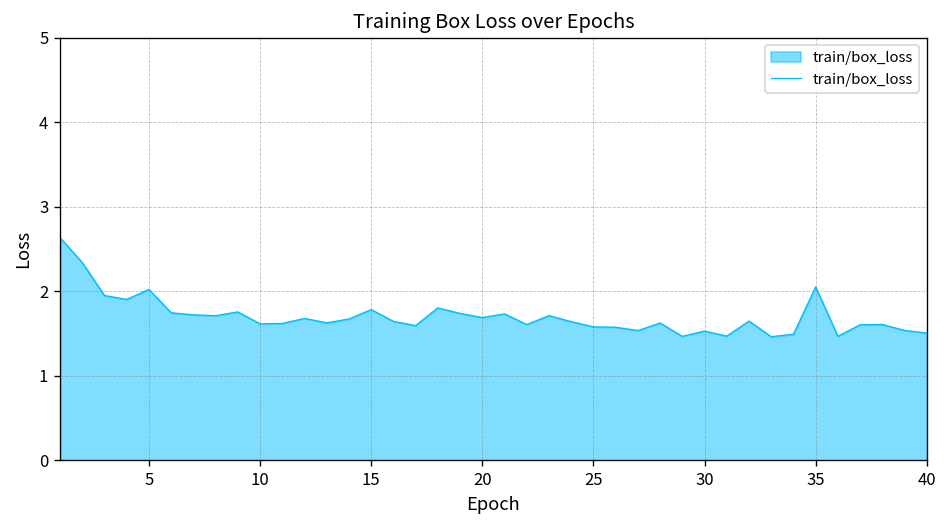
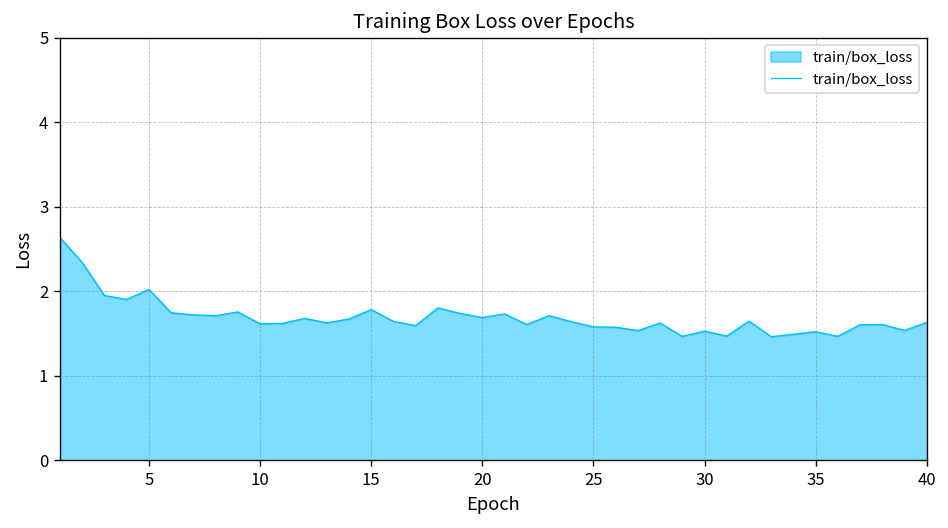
  {
    "5": 2.0,
    "10": 1.6,
    "15": 1.8,
    "20": 1.7,
    "25": 1.6,
    "30": 1.5,
-   "35": 2.1,
-   "40": 1.5
+   "35": 1.5,
+   "40": 1.6
  }
